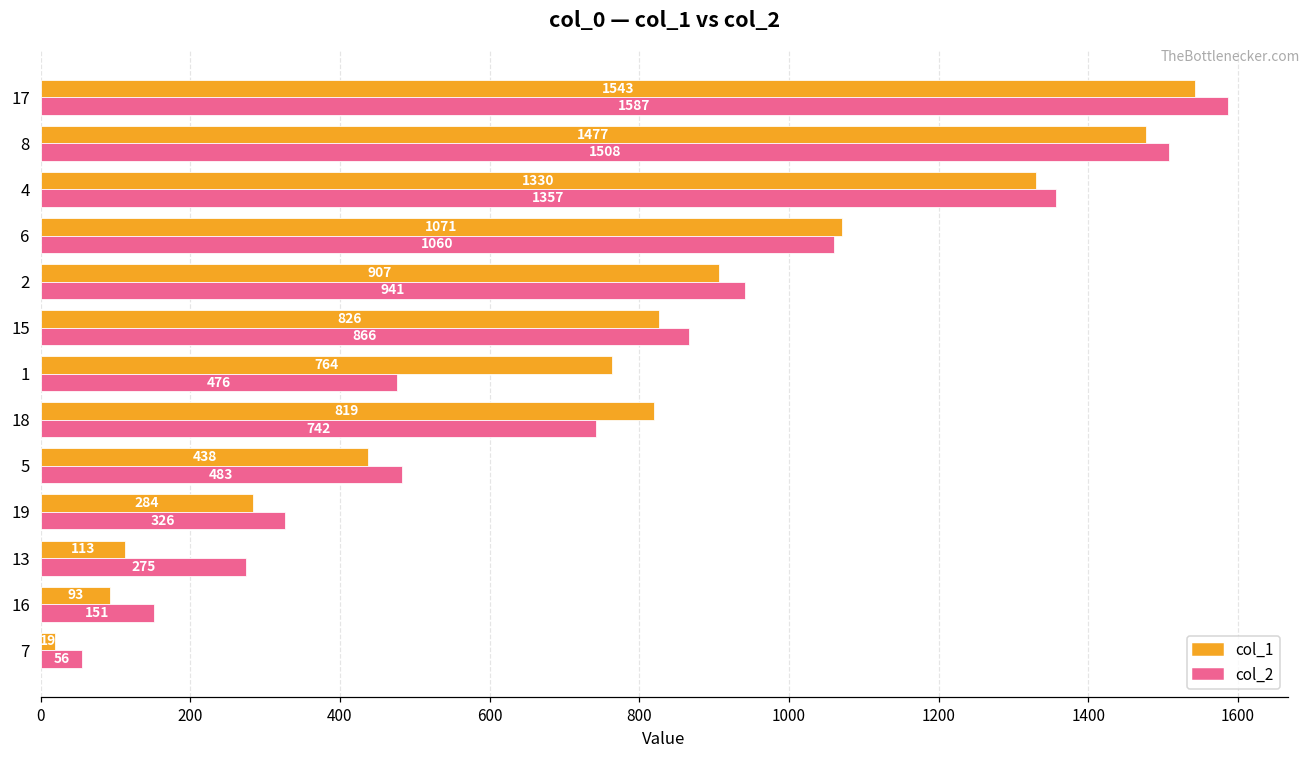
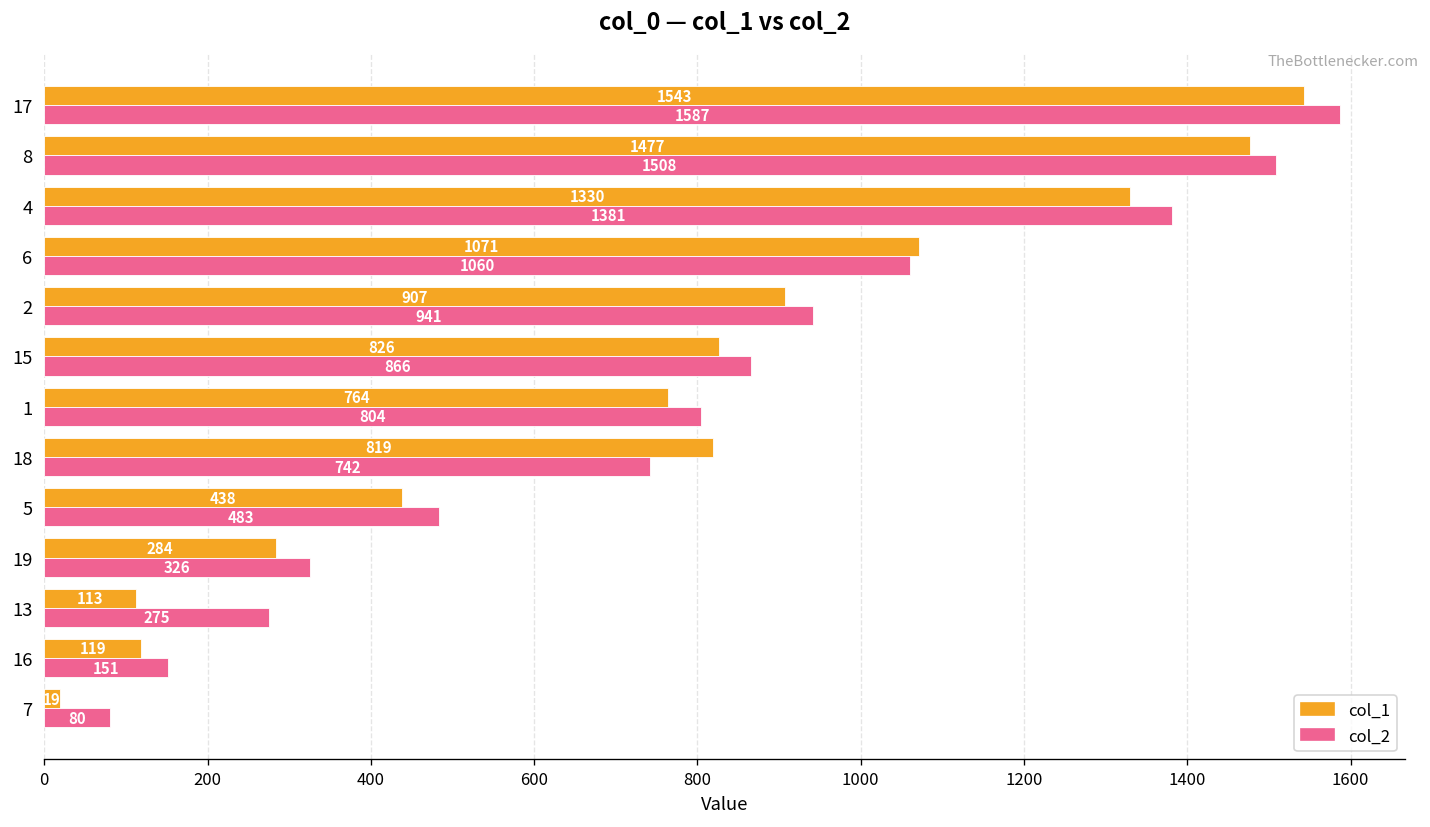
  {
    "col_1": {
      "17": 1543,
      "8": 1477,
      "4": 1330,
      "6": 1071,
      "2": 907,
      "15": 826,
      "1": 764,
      "18": 819,
      "5": 438,
      "19": 284,
      "13": 113,
-     "16": 93,
+     "16": 119,
      "7": 19
    },
    "col_2": {
      "17": 1587,
      "8": 1508,
-     "4": 1357,
+     "4": 1381,
      "6": 1060,
      "2": 941,
      "15": 866,
-     "1": 476,
+     "1": 804,
      "18": 742,
      "5": 483,
      "19": 326,
      "13": 275,
      "16": 151,
-     "7": 56
+     "7": 80
    }
  }
